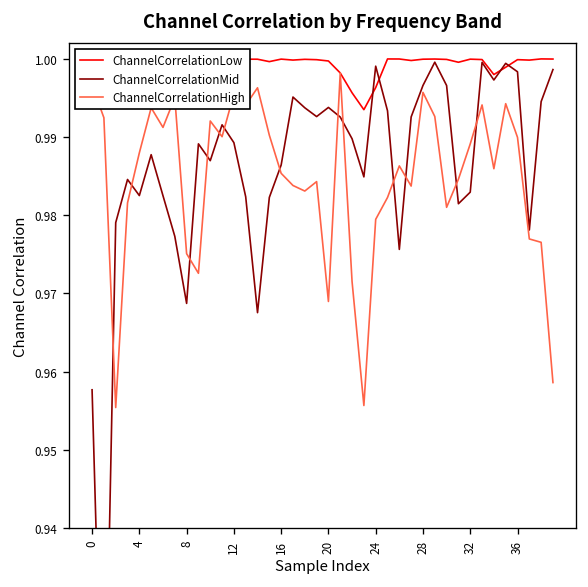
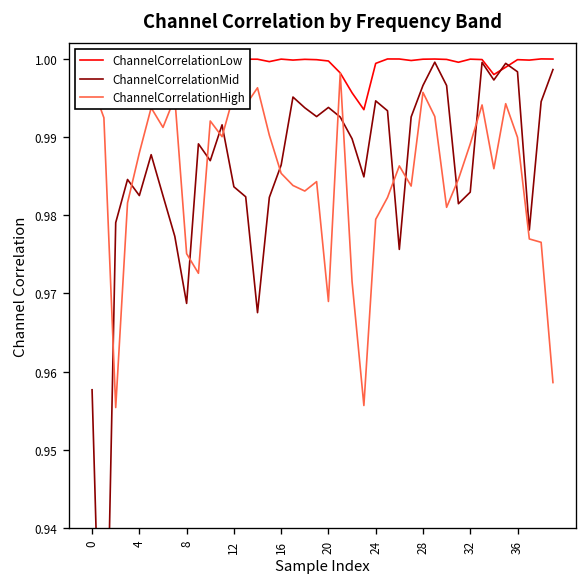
  {
    "ChannelCorrelationLow": {
      "16": 1.000,
      "20": 1.000,
-     "24": 0.996,
+     "24": 0.999,
      "28": 1.000,
      "32": 1.000,
      "36": 1.000
    },
    "ChannelCorrelationMid": {
      "0": 0.958,
      "4": 0.983,
      "8": 0.969,
-     "12": 0.989,
+     "12": 0.984,
      "16": 0.986,
      "20": 0.994,
-     "24": 0.999,
+     "24": 0.995,
      "28": 0.997,
      "32": 0.983,
      "36": 0.998
    },
    "ChannelCorrelationHigh": {
      "4": 0.988,
      "8": 0.975,
      "16": 0.985,
      "20": 0.969,
      "24": 0.979,
      "28": 0.996,
      "32": 0.989,
      "36": 0.990
    }
  }
